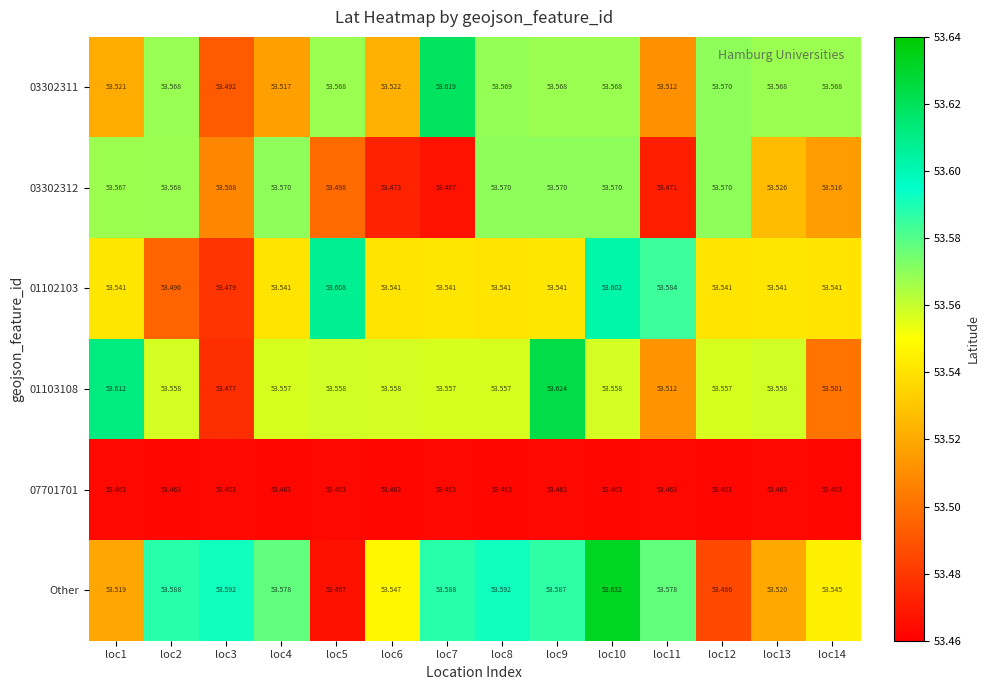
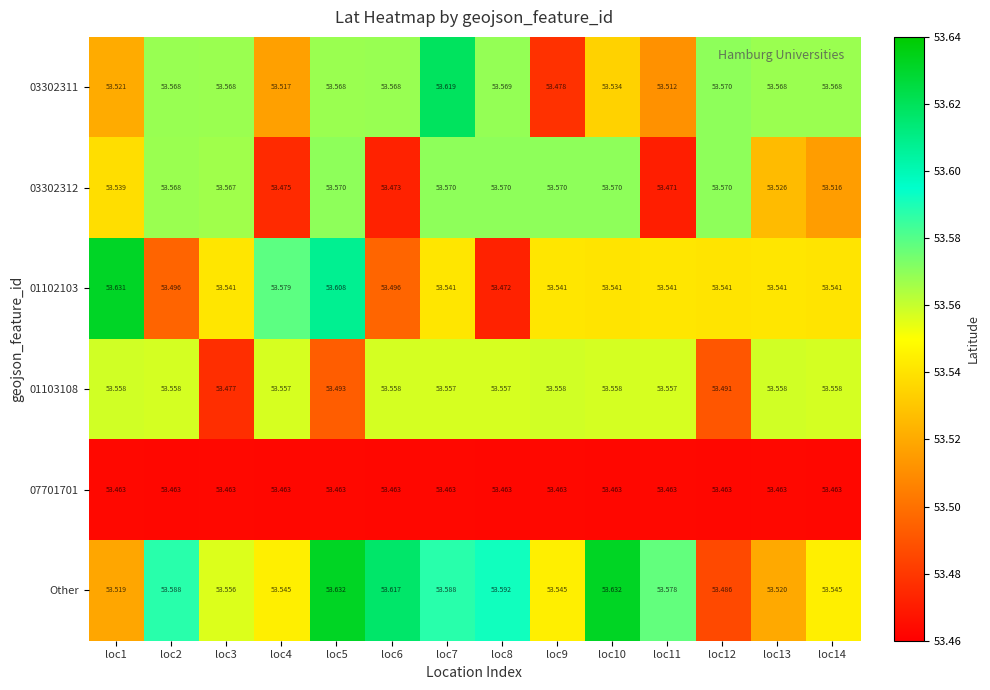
  {
    "03302311": {
      "loc1": 53.521,
      "loc2": 53.568,
-     "loc3": 53.492,
+     "loc3": 53.568,
      "loc4": 53.517,
      "loc5": 53.568,
-     "loc6": 53.522,
+     "loc6": 53.568,
      "loc7": 53.619,
      "loc8": 53.569,
-     "loc9": 53.568,
-     "loc10": 53.568,
+     "loc9": 53.478,
+     "loc10": 53.534,
      "loc11": 53.512,
      "loc12": 53.570,
      "loc14": 53.568
    },
    "03302312": {
-     "loc1": 53.567,
+     "loc1": 53.539,
      "loc2": 53.568,
-     "loc3": 53.508,
-     "loc4": 53.570,
-     "loc5": 53.498,
+     "loc3": 53.567,
+     "loc4": 53.475,
+     "loc5": 53.570,
      "loc6": 53.473,
-     "loc7": 53.467,
+     "loc7": 53.570,
      "loc8": 53.570,
      "loc9": 53.570,
      "loc10": 53.570,
      "loc11": 53.471,
      "loc12": 53.570,
      "loc13": 53.526,
      "loc14": 53.516
    },
    "01102103": {
-     "loc1": 53.541,
+     "loc1": 53.631,
      "loc2": 53.496,
-     "loc3": 53.479,
-     "loc4": 53.541,
+     "loc3": 53.541,
+     "loc4": 53.579,
      "loc5": 53.608,
-     "loc6": 53.541,
+     "loc6": 53.496,
      "loc7": 53.541,
-     "loc8": 53.541,
+     "loc8": 53.472,
      "loc9": 53.541,
-     "loc10": 53.602,
-     "loc11": 53.584,
+     "loc10": 53.541,
+     "loc11": 53.541,
      "loc12": 53.541,
      "loc13": 53.541,
      "loc14": 53.541
    },
    "01103108": {
-     "loc1": 53.612,
+     "loc1": 53.558,
      "loc2": 53.558,
      "loc3": 53.477,
      "loc4": 53.557,
-     "loc5": 53.558,
+     "loc5": 53.493,
      "loc6": 53.558,
      "loc7": 53.557,
      "loc8": 53.557,
-     "loc9": 53.624,
+     "loc9": 53.558,
      "loc10": 53.558,
-     "loc11": 53.512,
-     "loc12": 53.557,
+     "loc11": 53.557,
+     "loc12": 53.491,
      "loc13": 53.558,
-     "loc14": 53.501
+     "loc14": 53.558
    },
    "07701701": {
      "loc1": 53.463,
      "loc2": 53.463,
      "loc3": 53.463,
      "loc4": 53.463,
      "loc5": 53.463,
      "loc6": 53.463,
      "loc7": 53.463,
      "loc8": 53.463,
      "loc9": 53.463,
      "loc10": 53.463,
      "loc11": 53.463,
      "loc12": 53.463,
      "loc13": 53.463,
      "loc14": 53.463
    },
    "Other": {
      "loc1": 53.519,
      "loc2": 53.588,
-     "loc3": 53.592,
-     "loc4": 53.578,
-     "loc5": 53.467,
-     "loc6": 53.547,
+     "loc3": 53.556,
+     "loc4": 53.545,
+     "loc5": 53.632,
+     "loc6": 53.617,
      "loc7": 53.588,
      "loc8": 53.592,
-     "loc9": 53.587,
+     "loc9": 53.545,
      "loc10": 53.632,
      "loc11": 53.578,
      "loc12": 53.486,
      "loc13": 53.520,
      "loc14": 53.545
    }
  }
